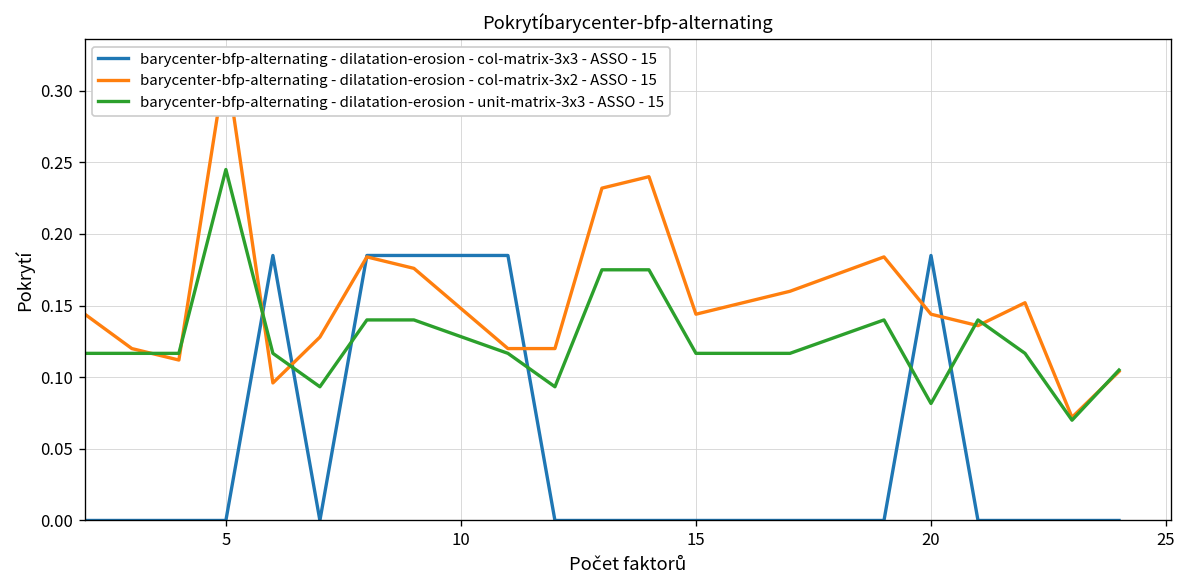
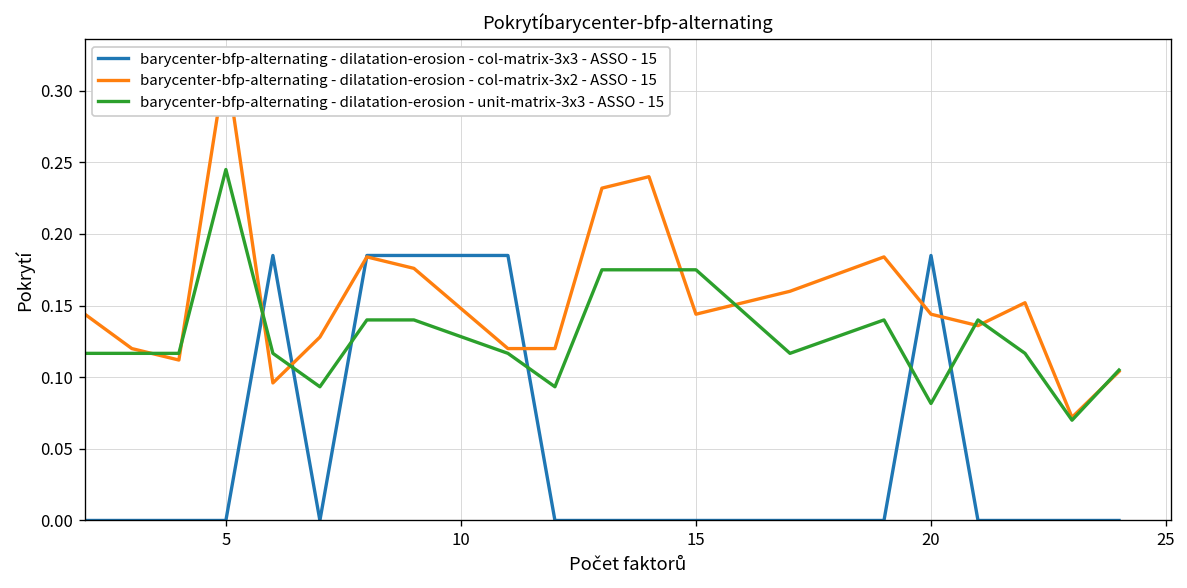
  {
    "barycenter-bfp-alternating - dilatation-erosion - col-matrix-3x3 - ASSO - 15": {
      "5": 0.000,
      "15": 0.000,
      "20": 0.185
    },
    "barycenter-bfp-alternating - dilatation-erosion - col-matrix-3x2 - ASSO - 15": {
      "15": 0.144,
      "20": 0.144
    },
    "barycenter-bfp-alternating - dilatation-erosion - unit-matrix-3x3 - ASSO - 15": {
      "5": 0.245,
-     "15": 0.117,
+     "15": 0.175,
      "20": 0.082
    }
  }
